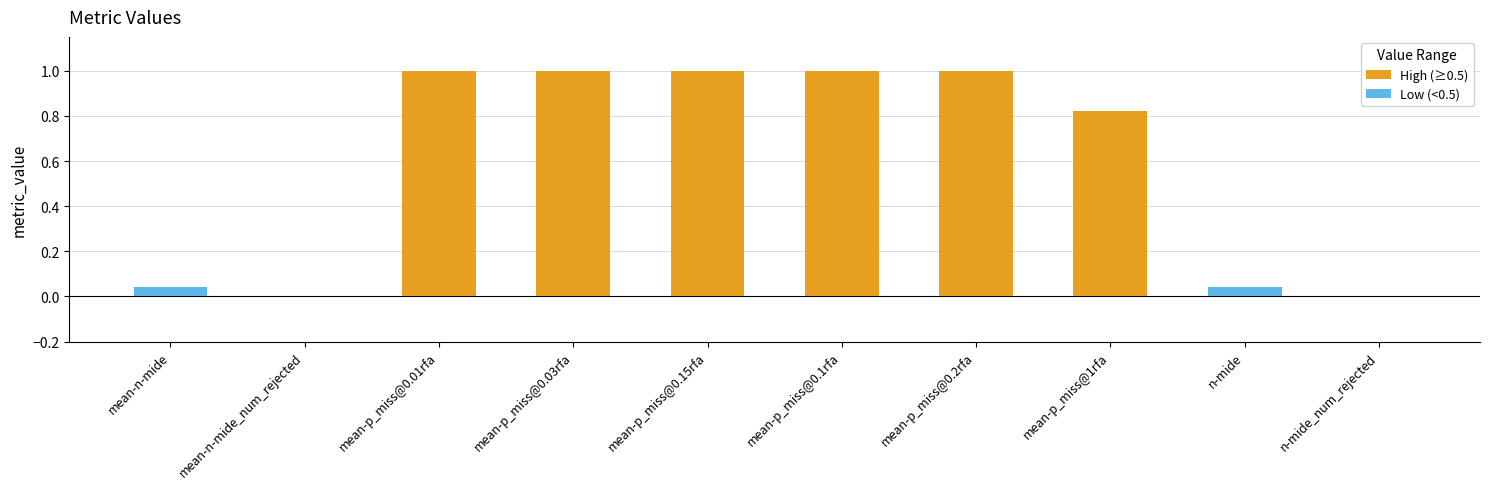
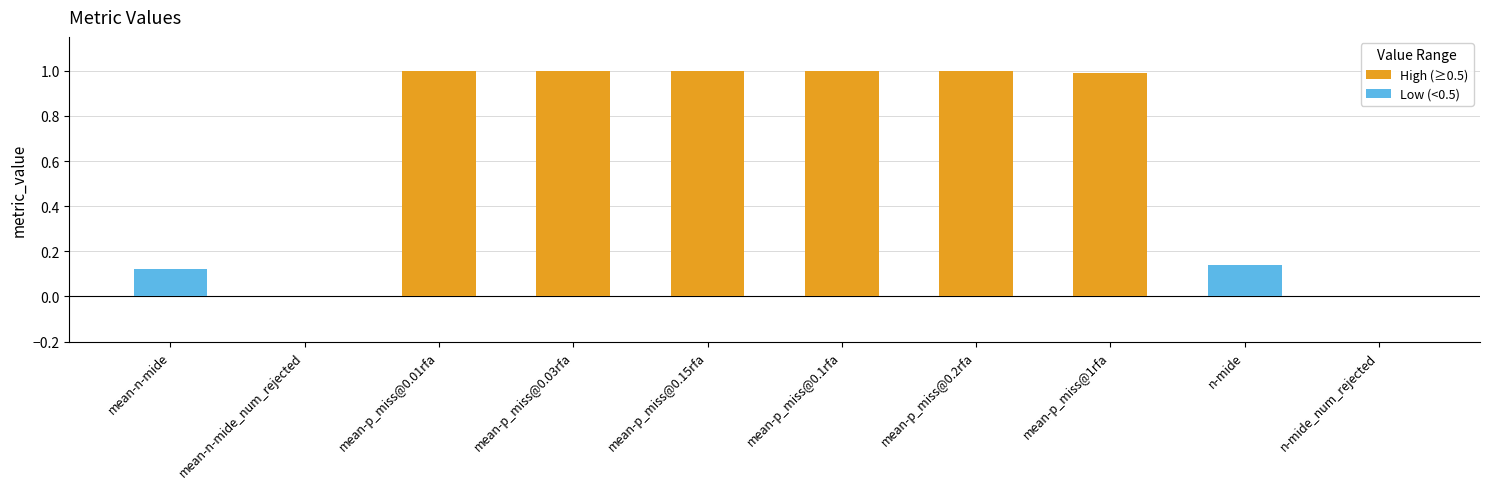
  {
    "High (≥0.5)": {
      "mean-p_miss@0.01rfa": 1.00,
      "mean-p_miss@0.03rfa": 1.00,
      "mean-p_miss@0.15rfa": 1.00,
      "mean-p_miss@0.1rfa": 1.00,
      "mean-p_miss@0.2rfa": 1.00,
-     "mean-p_miss@1rfa": 0.82
+     "mean-p_miss@1rfa": 0.99
    },
    "Low (<0.5)": {
-     "mean-n-mide": 0.04,
+     "mean-n-mide": 0.12,
      "mean-n-mide_num_rejected": 0.00,
-     "n-mide": 0.04,
+     "n-mide": 0.14,
      "n-mide_num_rejected": 0.00
    }
  }
